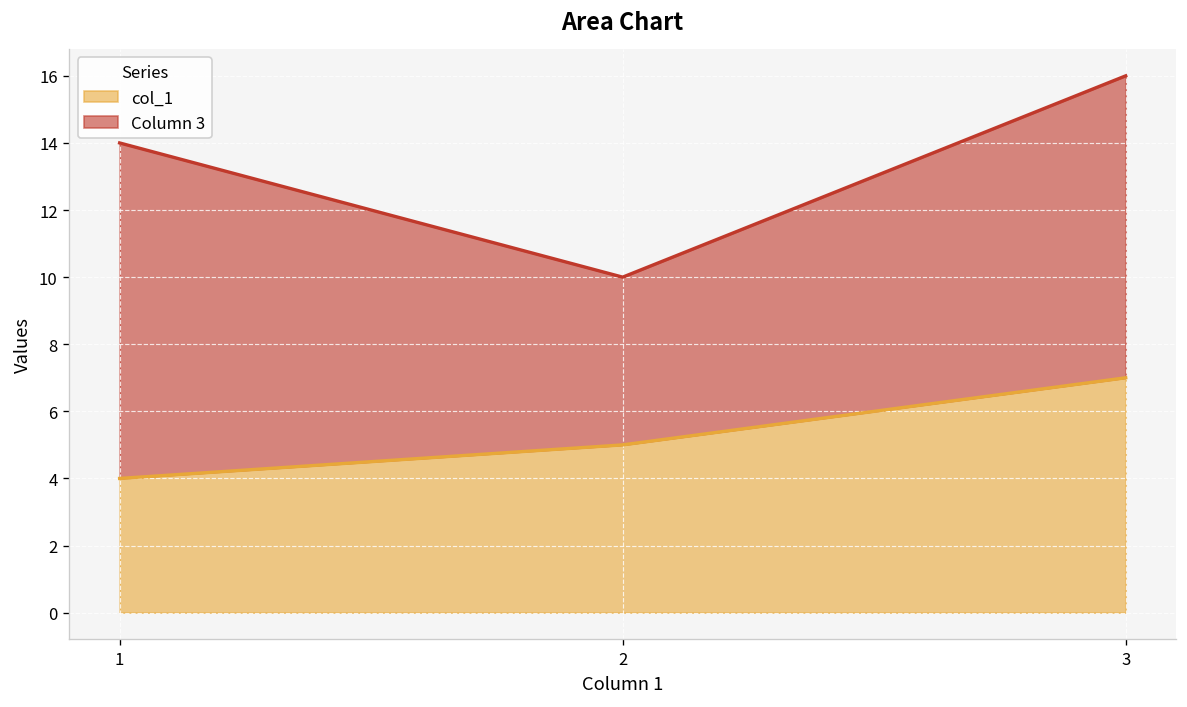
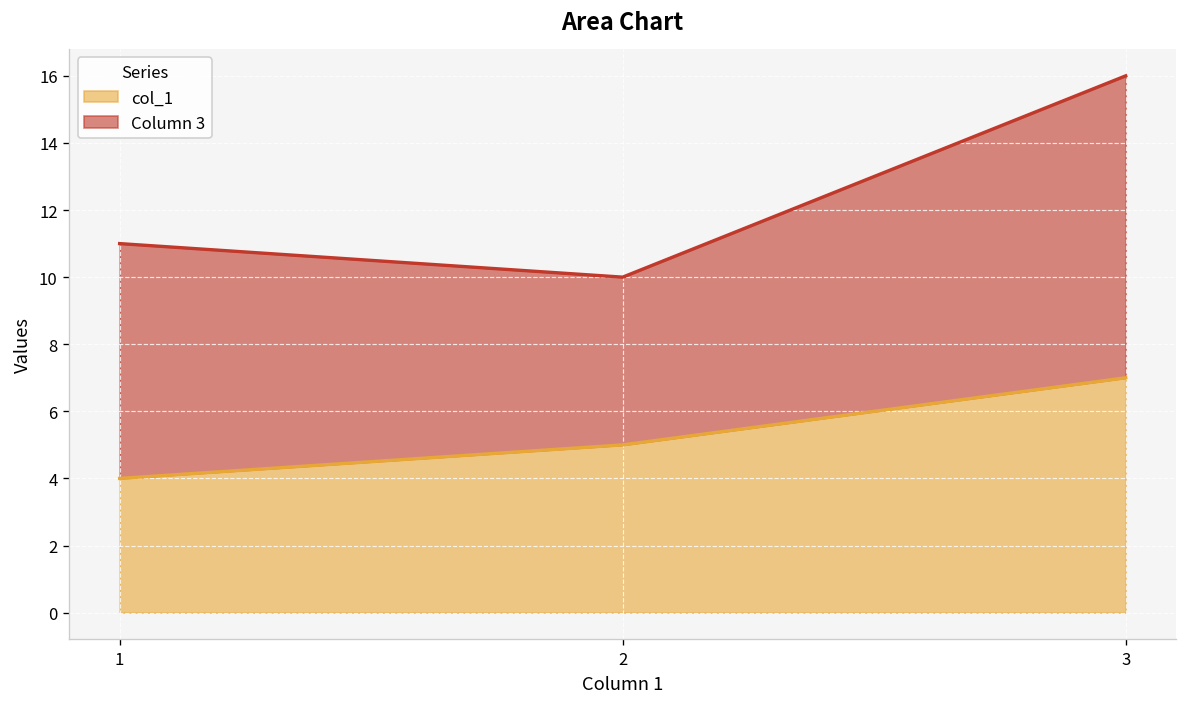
  {
    "col_1": {
      "1": 4,
      "2": 5,
      "3": 7
    },
    "Column 3": {
-     "1": 10,
+     "1": 7,
      "2": 5,
      "3": 9
    }
  }
